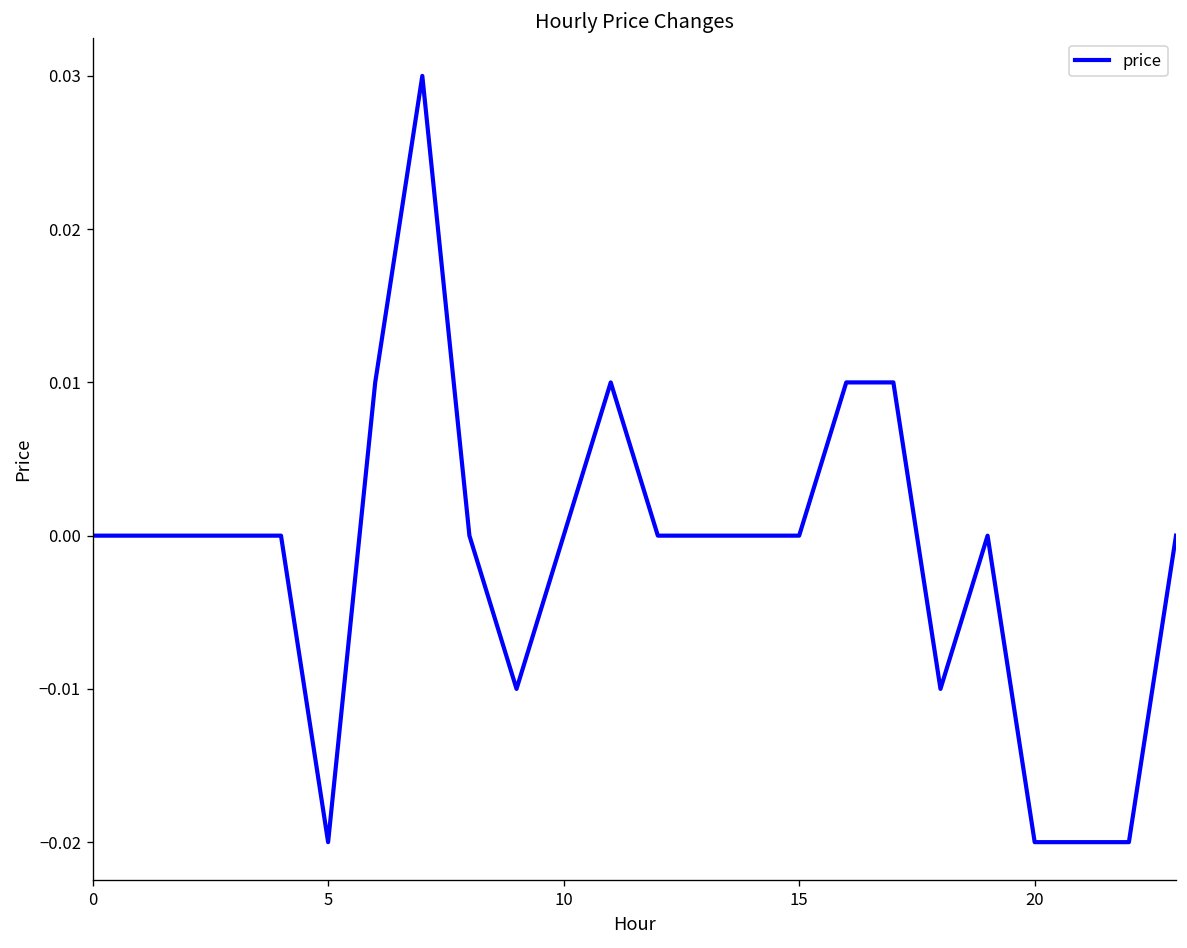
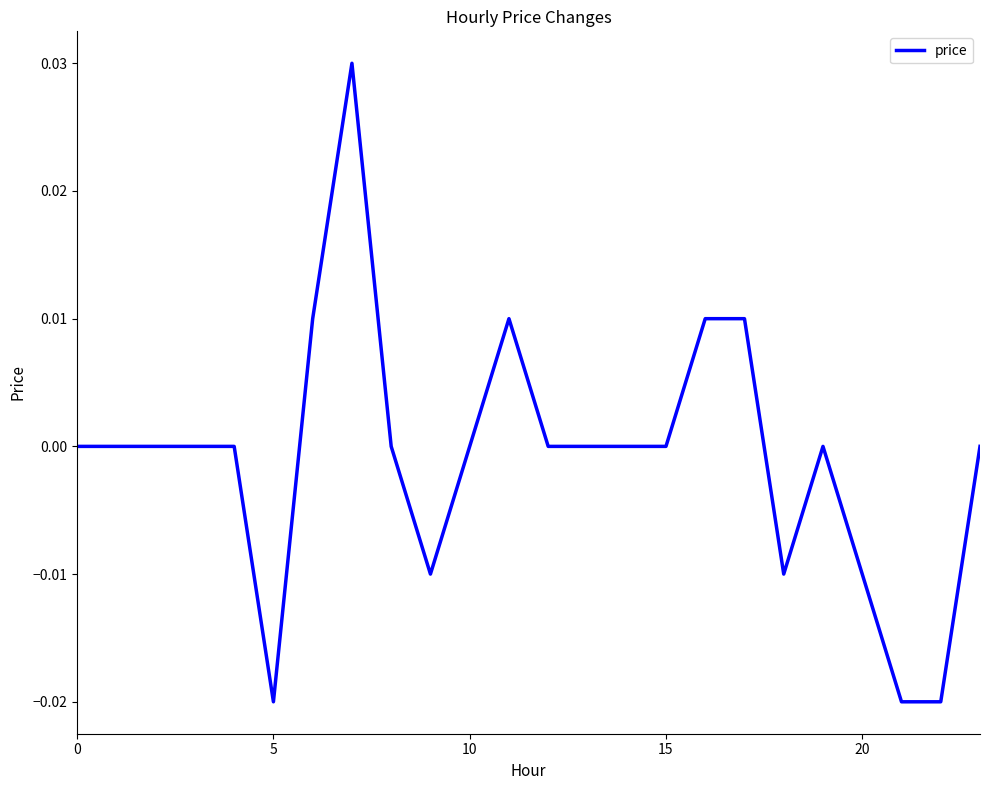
  {
    "0": 0.00,
    "5": -0.02,
    "10": 0.00,
    "15": 0.00,
-   "20": -0.02
+   "20": -0.01
  }
